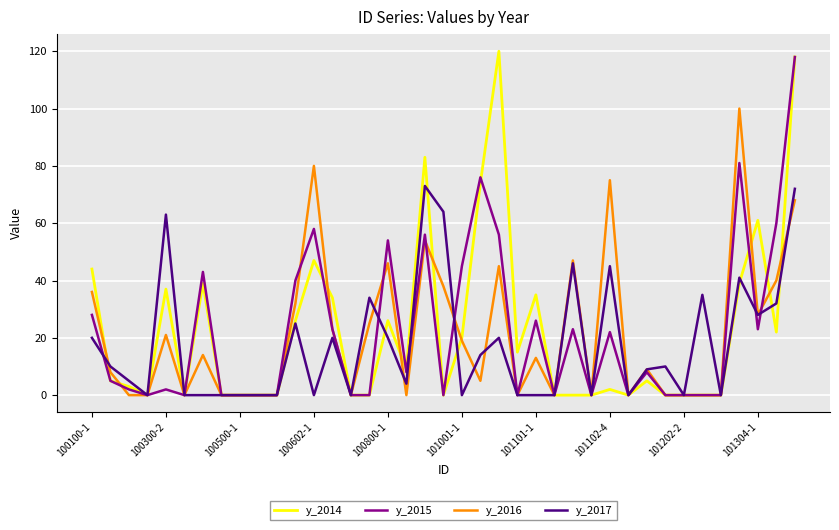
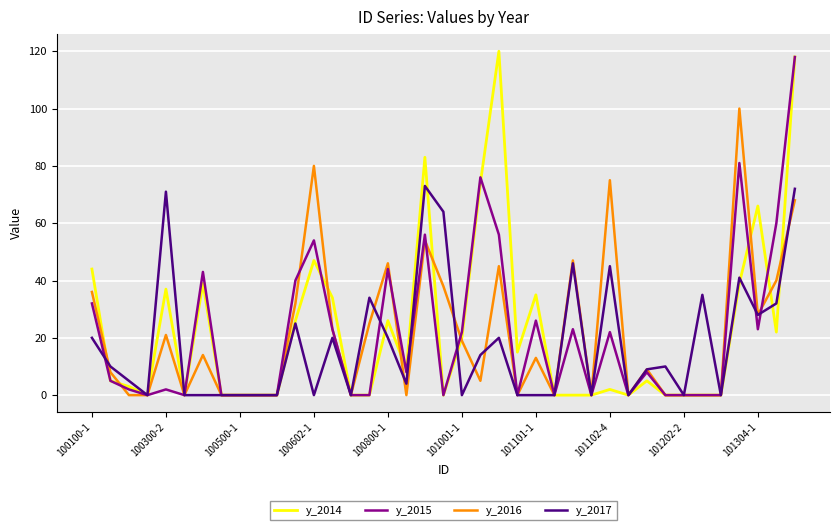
  {
    "y_2014": {
      "100100-1": 44,
      "100300-2": 37,
      "100602-1": 47,
      "100800-1": 26,
      "101001-1": 20,
      "101101-1": 35,
      "101102-4": 2,
-     "101304-1": 61
+     "101304-1": 66
    },
    "y_2015": {
-     "100100-1": 28,
+     "100100-1": 32,
      "100300-2": 2,
-     "100602-1": 58,
-     "100800-1": 54,
-     "101001-1": 45,
+     "100602-1": 54,
+     "100800-1": 44,
+     "101001-1": 22,
      "101101-1": 26,
      "101102-4": 22,
      "101304-1": 23
    },
    "y_2016": {
      "100100-1": 36,
      "100300-2": 21,
      "100602-1": 80,
      "100800-1": 46,
      "101001-1": 19,
      "101101-1": 13,
      "101102-4": 75
    },
    "y_2017": {
      "100100-1": 20,
-     "100300-2": 63,
+     "100300-2": 71,
      "100602-1": 0,
      "100800-1": 20,
      "101001-1": 0,
      "101101-1": 0,
      "101102-4": 45
    }
  }
